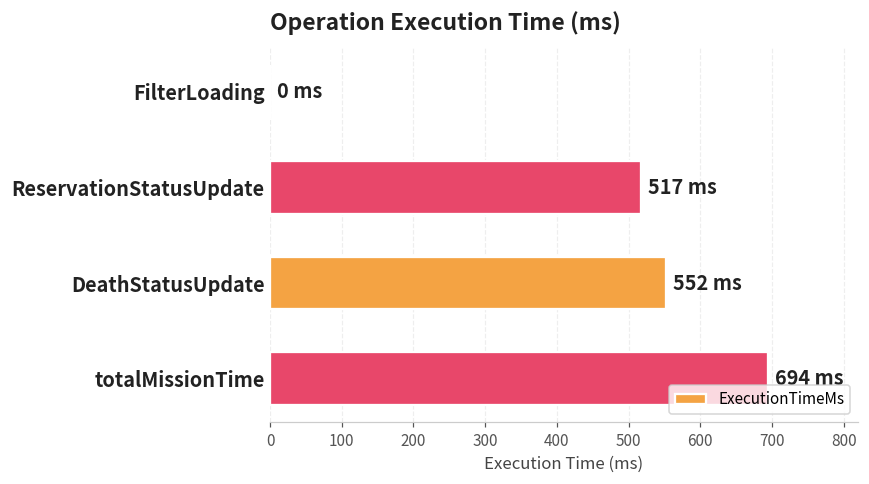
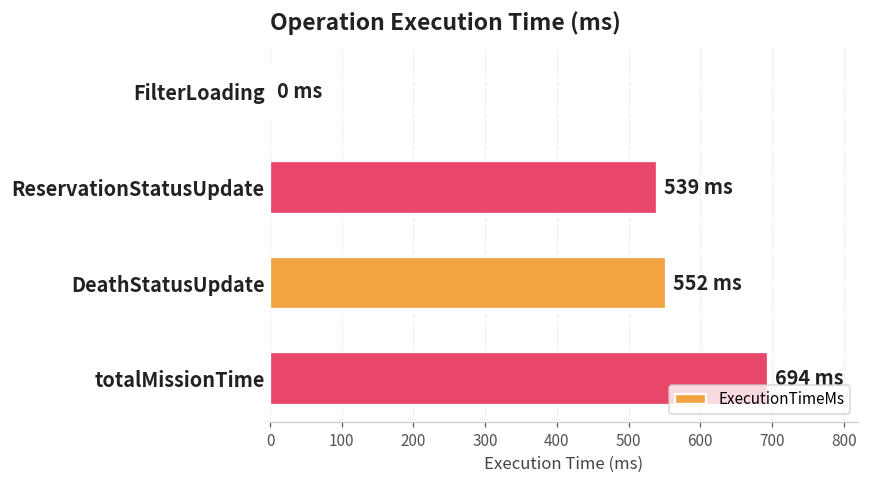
  {
    "FilterLoading": 0,
-   "ReservationStatusUpdate": 517,
+   "ReservationStatusUpdate": 539,
    "DeathStatusUpdate": 552
  }
